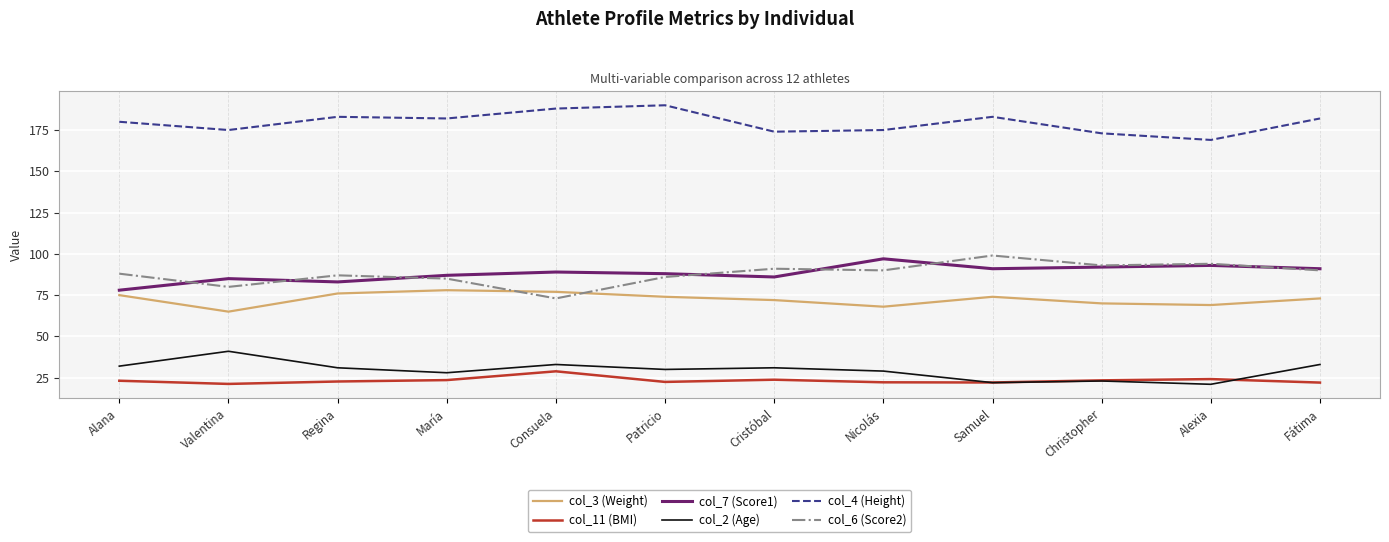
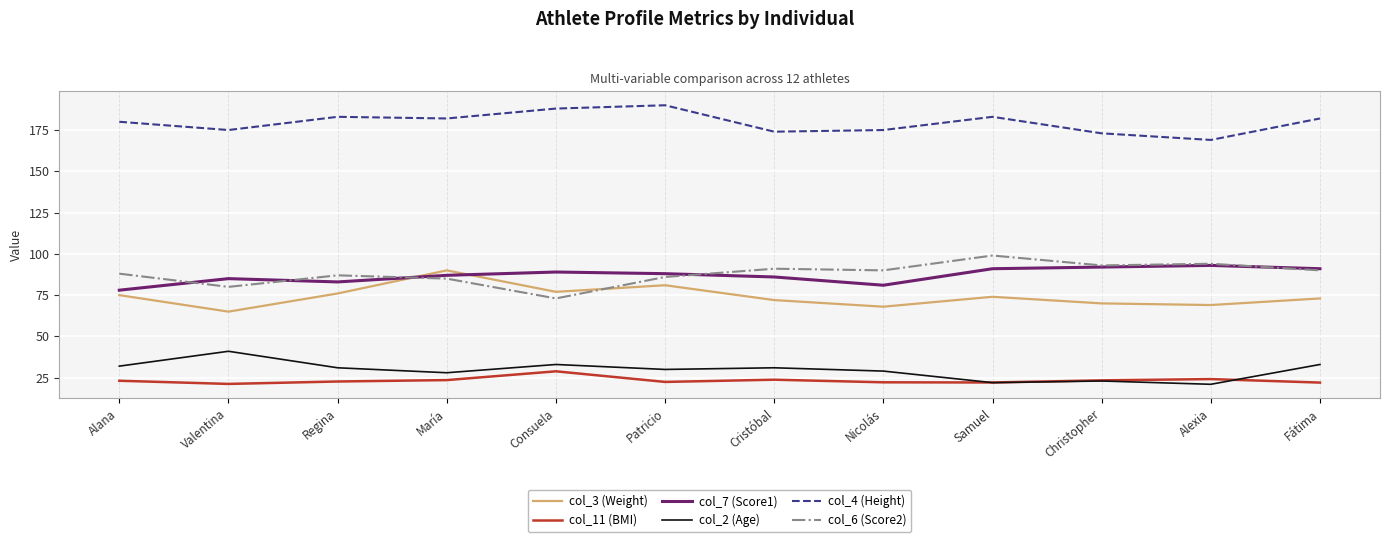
  {
    "col_3 (Weight)": {
      "Alana": 75,
      "Valentina": 65,
      "Regina": 76,
-     "María": 78,
+     "María": 90,
      "Consuela": 77,
-     "Patricio": 74,
+     "Patricio": 81,
      "Cristóbal": 72,
      "Nicolás": 68,
      "Samuel": 74,
      "Christopher": 70,
      "Alexia": 69,
      "Fátima": 73
    },
    "col_11 (BMI)": {
      "Alana": 23,
      "Valentina": 21,
      "Regina": 23,
      "María": 24,
      "Consuela": 29,
      "Patricio": 22,
      "Cristóbal": 24,
      "Nicolás": 22,
      "Alexia": 24,
      "Fátima": 22
    },
    "col_7 (Score1)": {
      "Alana": 78,
      "Valentina": 85,
      "Regina": 83,
      "María": 87,
      "Consuela": 89,
      "Patricio": 88,
      "Cristóbal": 86,
-     "Nicolás": 97,
+     "Nicolás": 81,
      "Samuel": 91
    },
    "col_2 (Age)": {
      "Alana": 32,
      "Valentina": 41,
      "Regina": 31,
      "María": 28,
      "Consuela": 33,
      "Patricio": 30,
      "Cristóbal": 31,
      "Nicolás": 29,
      "Alexia": 21,
      "Fátima": 33
    },
    "col_4 (Height)": {
      "Alana": 180,
      "Valentina": 175,
      "Regina": 183,
      "María": 182,
      "Consuela": 188,
      "Patricio": 190,
      "Cristóbal": 174,
      "Nicolás": 175,
      "Samuel": 183,
      "Christopher": 173,
      "Alexia": 169,
      "Fátima": 182
    },
    "col_6 (Score2)": {
      "Alana": 88,
      "Valentina": 80,
      "Regina": 87,
      "María": 85,
      "Consuela": 73,
      "Patricio": 86,
      "Cristóbal": 91,
      "Nicolás": 90,
      "Samuel": 99
    }
  }
